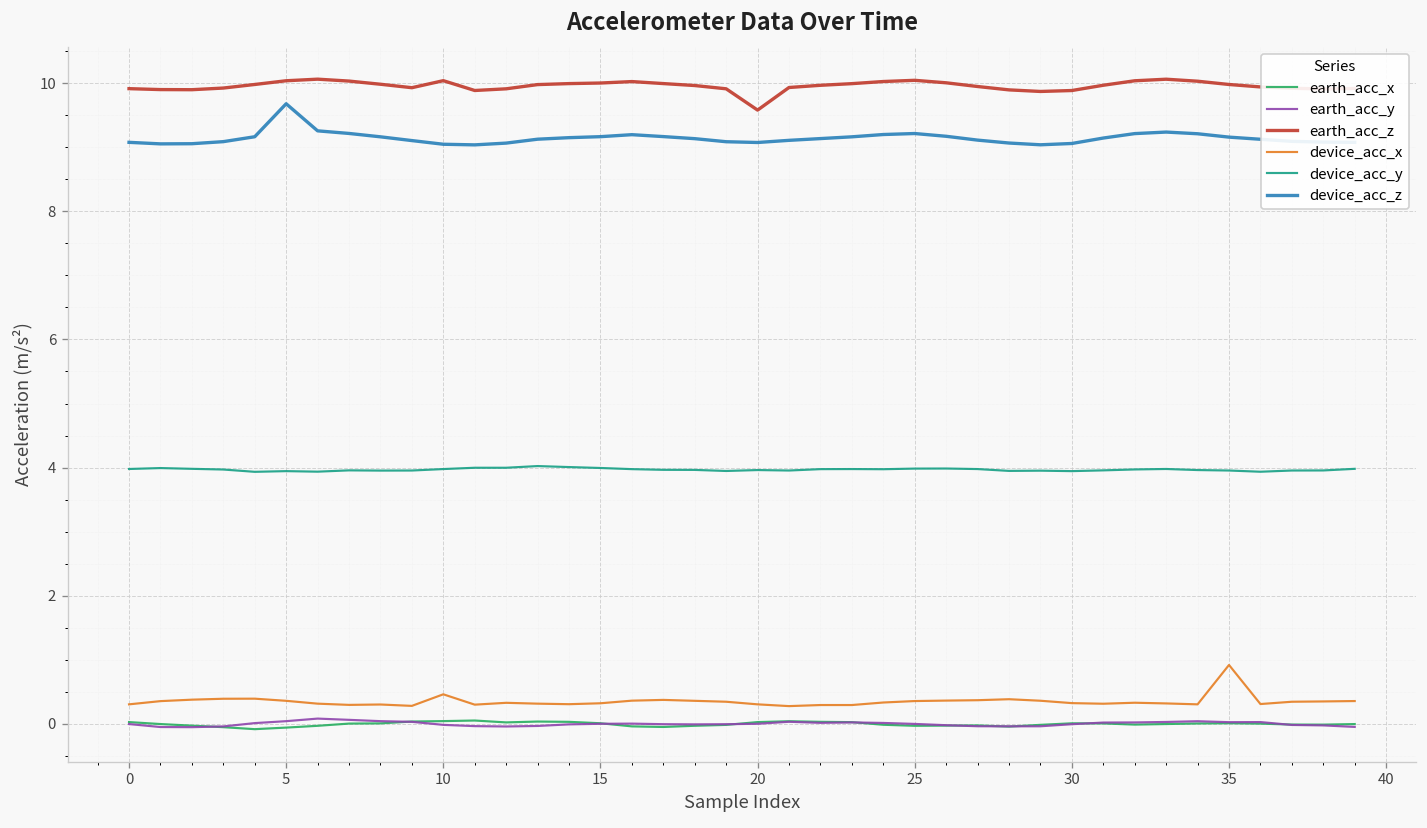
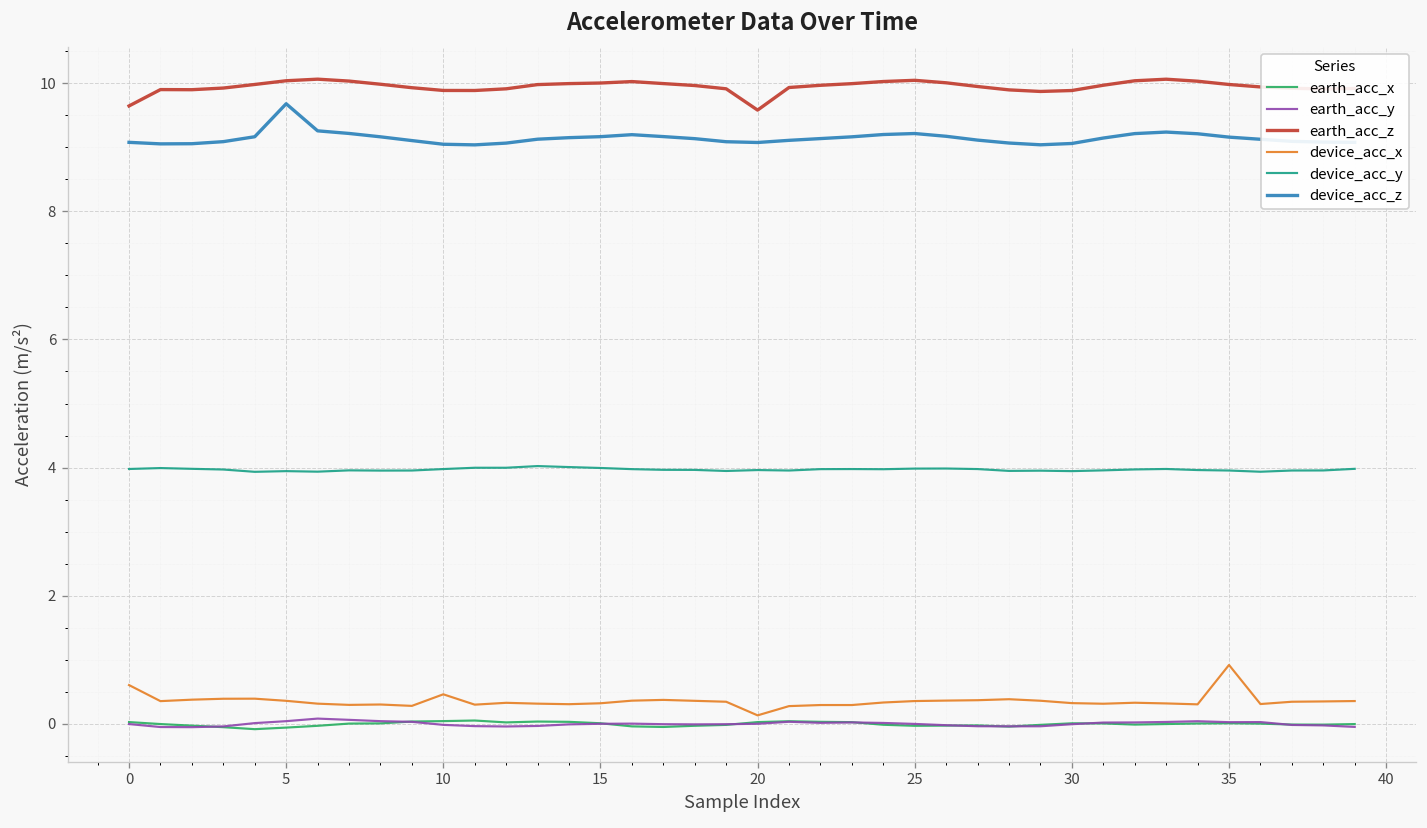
  {
    "earth_acc_y": {
      "5": 0.0,
      "10": 0.0
    },
    "earth_acc_z": {
-     "0": 9.9,
+     "0": 9.6,
      "5": 10.0,
-     "10": 10.0,
+     "10": 9.9,
      "15": 10.0,
      "20": 9.6,
      "25": 10.0,
      "30": 9.9,
      "35": 10.0
    },
    "device_acc_x": {
-     "0": 0.3,
+     "0": 0.6,
      "5": 0.4,
      "10": 0.5,
      "15": 0.3,
-     "20": 0.3,
+     "20": 0.1,
      "25": 0.4,
      "30": 0.3,
      "35": 0.9
    },
    "device_acc_z": {
      "0": 9.1,
      "5": 9.7,
      "10": 9.0,
      "15": 9.2,
      "20": 9.1,
      "25": 9.2,
      "30": 9.1,
      "35": 9.2
    }
  }
